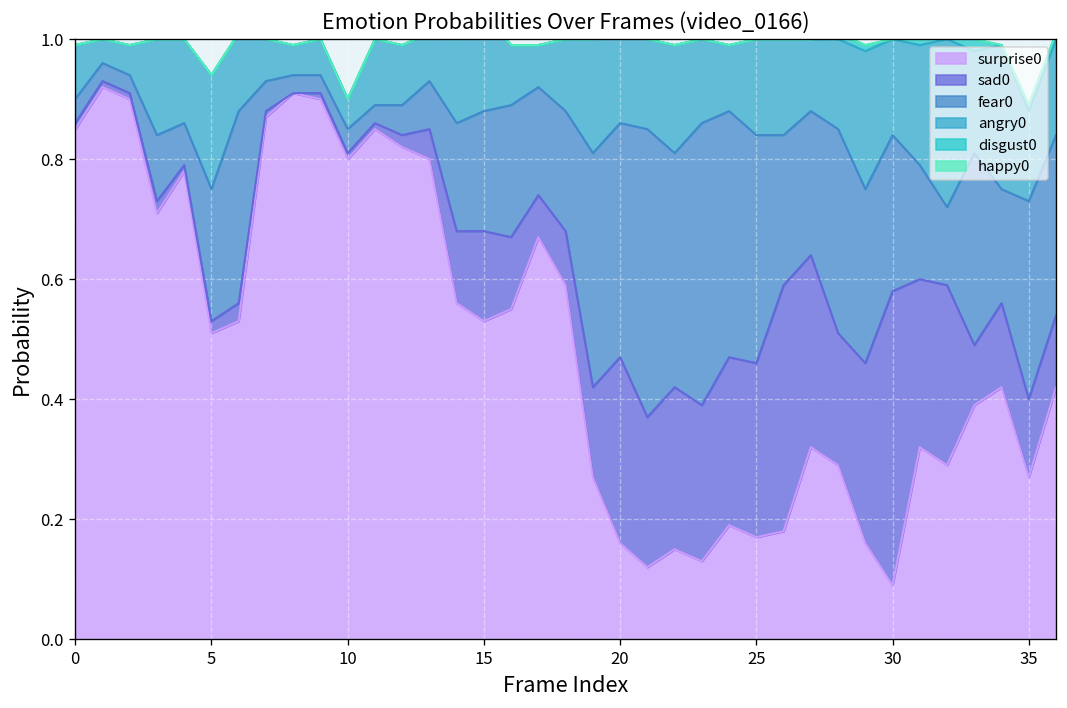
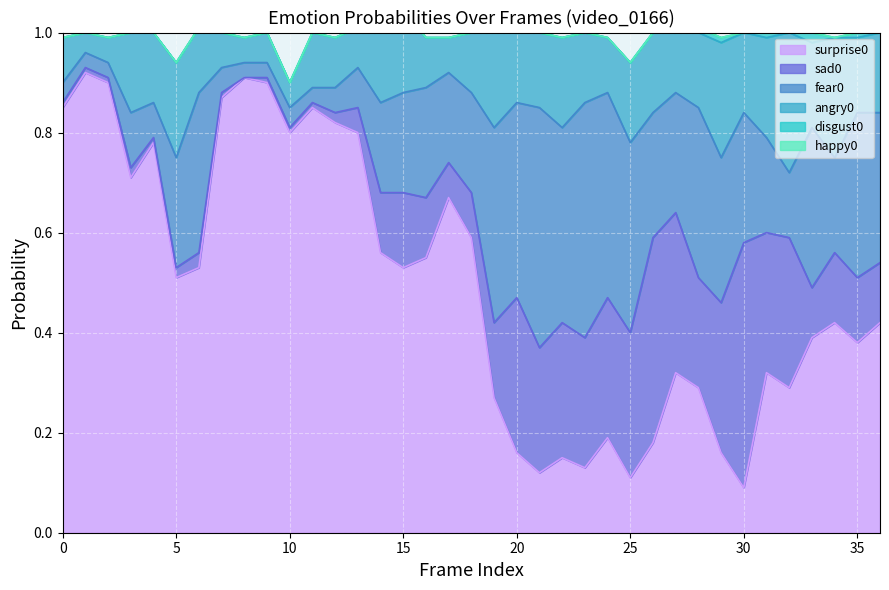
  {
    "surprise0": {
      "0": 0.85,
      "5": 0.51,
      "10": 0.80,
      "15": 0.53,
      "20": 0.16,
-     "25": 0.17,
+     "25": 0.11,
      "30": 0.09,
-     "35": 0.27
+     "35": 0.38
    }
  }
